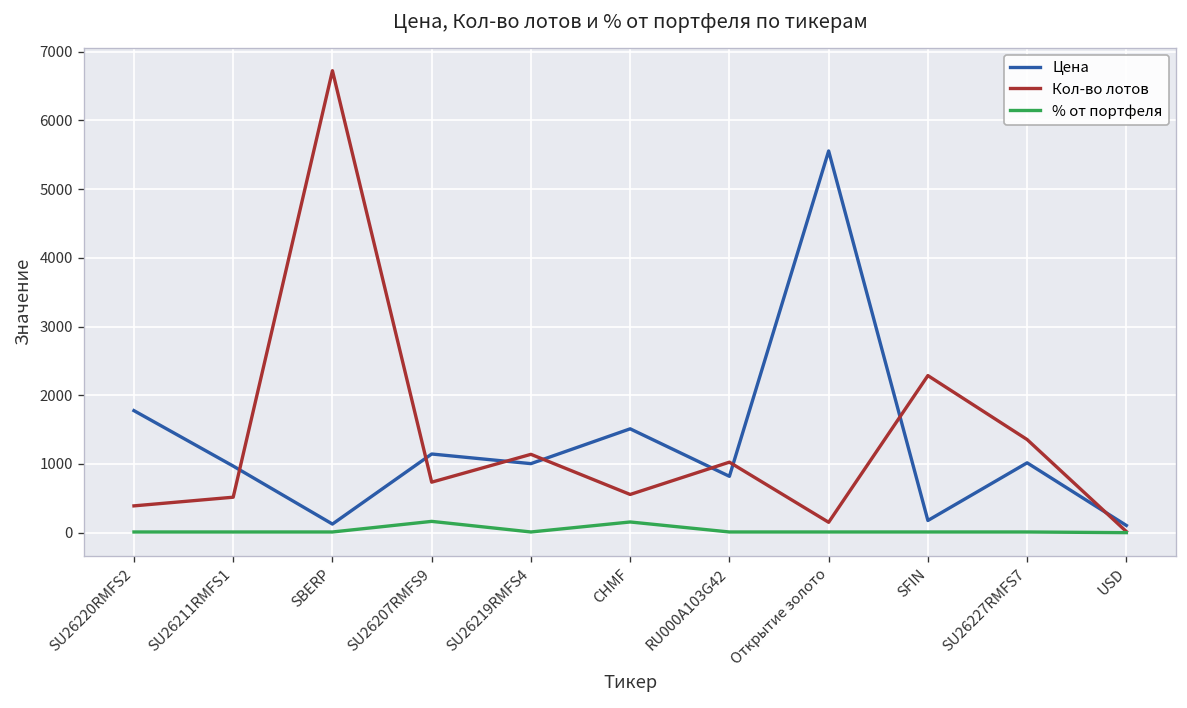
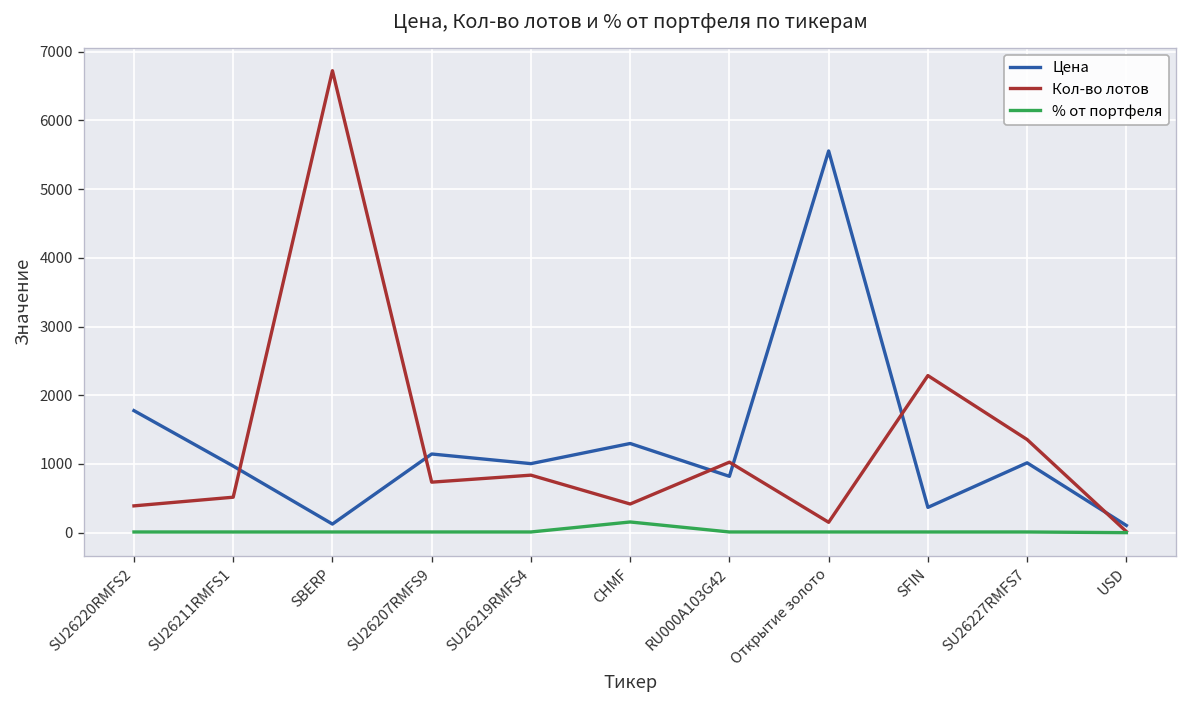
  {
    "Цена": {
      "SU26220RMFS2": 1800,
      "SU26211RMFS1": 1000,
      "SBERP": 100,
      "SU26207RMFS9": 1100,
      "SU26219RMFS4": 1000,
-     "CHMF": 1500,
+     "CHMF": 1300,
      "RU000A103G42": 800,
      "Открытие золото": 5600,
-     "SFIN": 200,
+     "SFIN": 400,
      "SU26227RMFS7": 1000,
      "USD": 100
    },
    "Кол-во лотов": {
      "SU26220RMFS2": 400,
      "SU26211RMFS1": 500,
      "SBERP": 6700,
      "SU26207RMFS9": 700,
-     "SU26219RMFS4": 1100,
-     "CHMF": 600,
+     "SU26219RMFS4": 800,
+     "CHMF": 400,
      "RU000A103G42": 1000,
      "Открытие золото": 200,
      "SFIN": 2300,
      "SU26227RMFS7": 1400
    },
    "% от портфеля": {
      "SU26220RMFS2": 0,
      "SU26211RMFS1": 0,
      "SBERP": 0,
-     "SU26207RMFS9": 200,
+     "SU26207RMFS9": 0,
      "SU26219RMFS4": 0,
      "CHMF": 200,
      "RU000A103G42": 0,
      "Открытие золото": 0,
      "SFIN": 0,
      "SU26227RMFS7": 0
    }
  }
